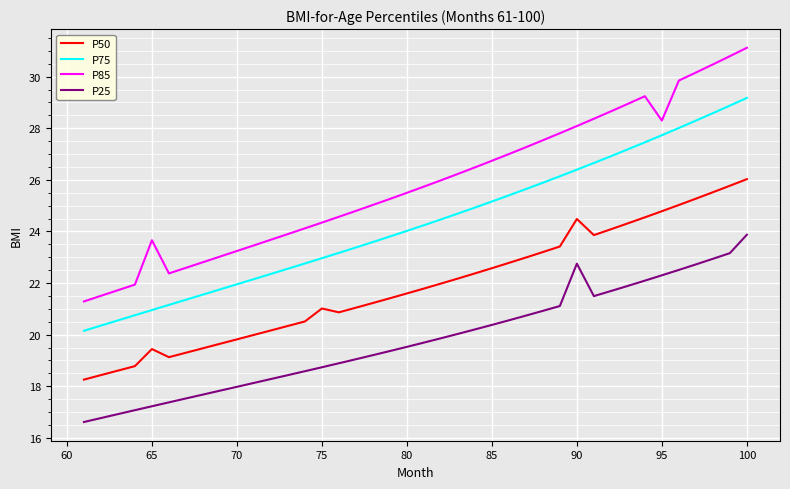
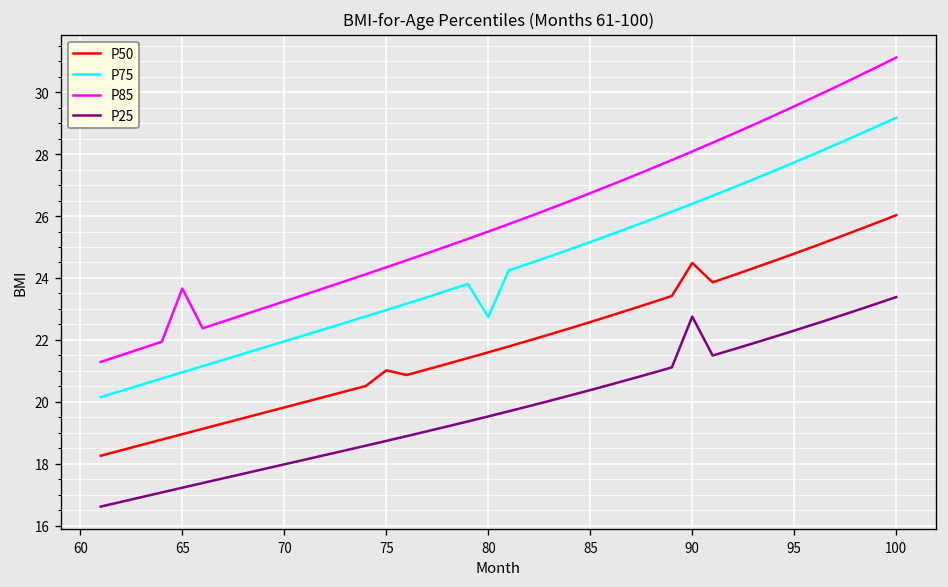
  {
    "P50": {
-     "65": 19.4,
+     "65": 19.0,
      "70": 19.8,
      "75": 21.0,
      "80": 21.6,
      "85": 22.6,
      "90": 24.5,
      "95": 24.8,
      "100": 26.0
    },
    "P75": {
      "65": 21.0,
      "70": 22.0,
      "75": 23.0,
-     "80": 24.0,
+     "80": 22.7,
      "85": 25.2,
      "90": 26.4,
      "95": 27.7,
      "100": 29.2
    },
    "P85": {
      "65": 23.7,
      "70": 23.2,
      "75": 24.3,
      "80": 25.5,
      "85": 26.7,
      "90": 28.1,
-     "95": 28.3,
+     "95": 29.5,
      "100": 31.1
    },
    "P25": {
      "65": 17.2,
      "70": 18.0,
      "75": 18.7,
      "80": 19.5,
      "85": 20.4,
      "90": 22.8,
      "95": 22.3,
-     "100": 23.9
+     "100": 23.4
    }
  }
